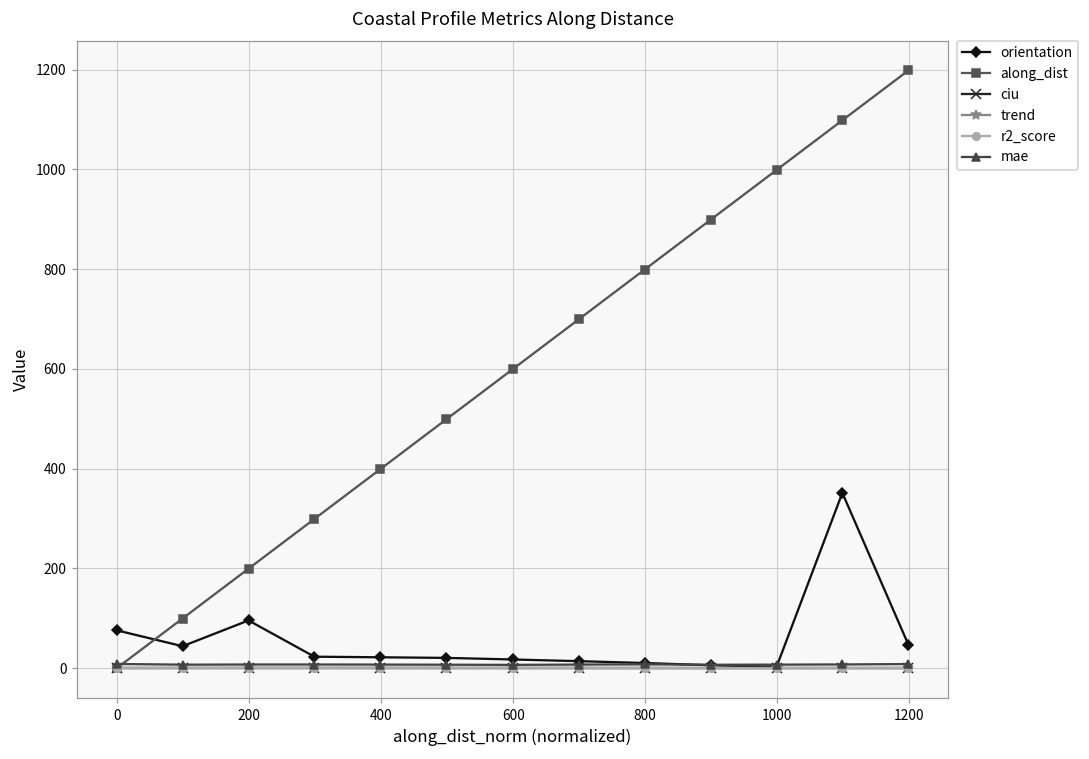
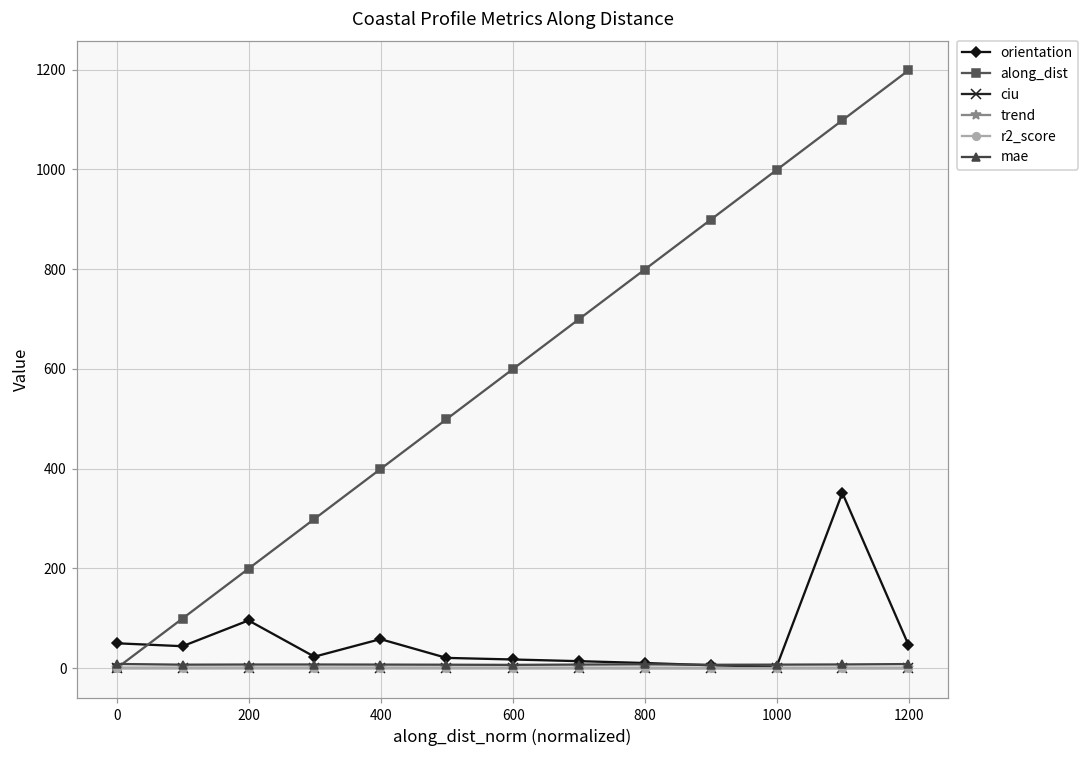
  {
    "orientation": {
-     "0": 80,
+     "0": 50,
      "200": 100,
-     "400": 20,
+     "400": 60,
      "600": 20,
      "1200": 50
    },
    "r2_score": {
      "200": 0,
      "400": 0,
      "600": 0,
      "800": 0,
      "1200": 0
    }
  }
